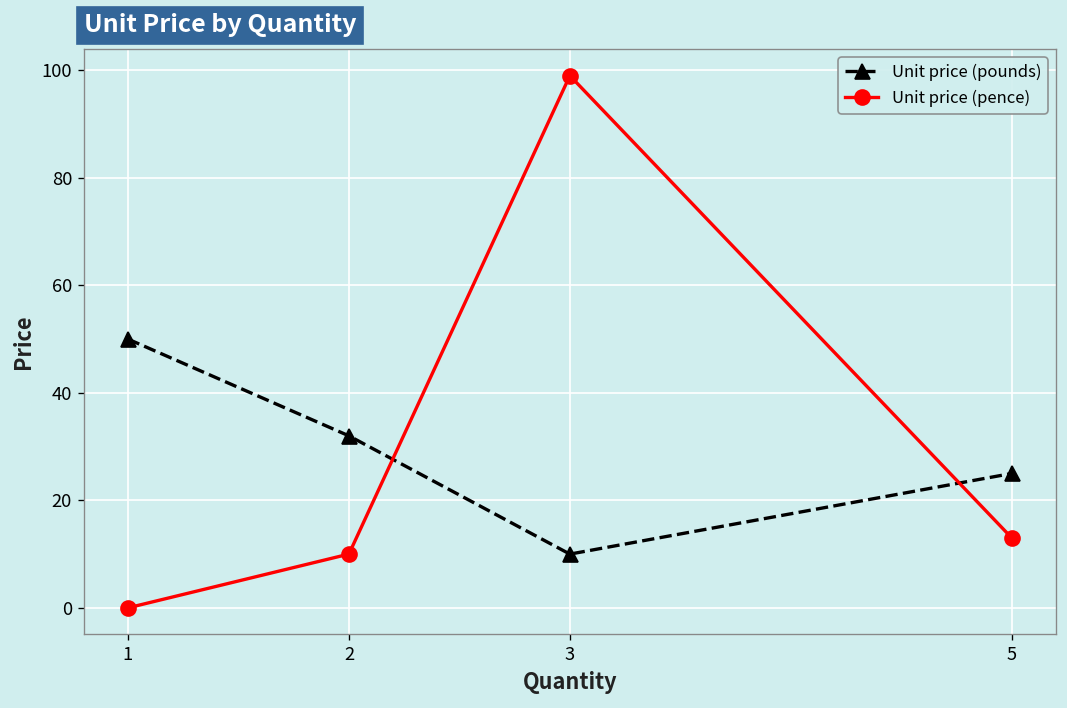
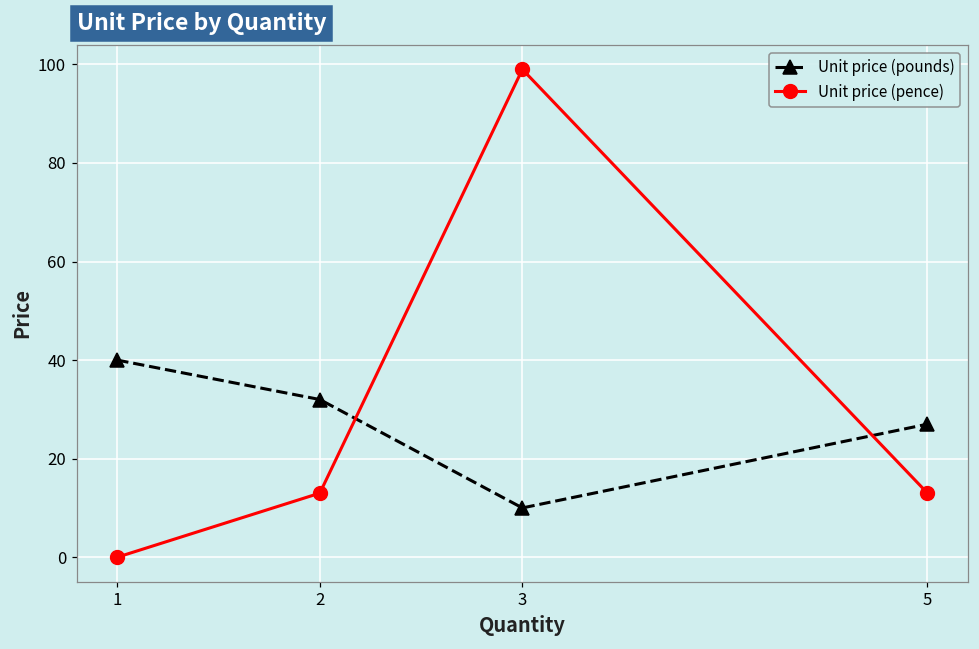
  {
    "Unit price (pounds)": {
-     "1": 50,
+     "1": 40,
      "2": 32,
      "3": 10,
-     "5": 25
+     "5": 27
    },
    "Unit price (pence)": {
      "1": 0,
-     "2": 10,
+     "2": 13,
      "3": 99,
      "5": 13
    }
  }
